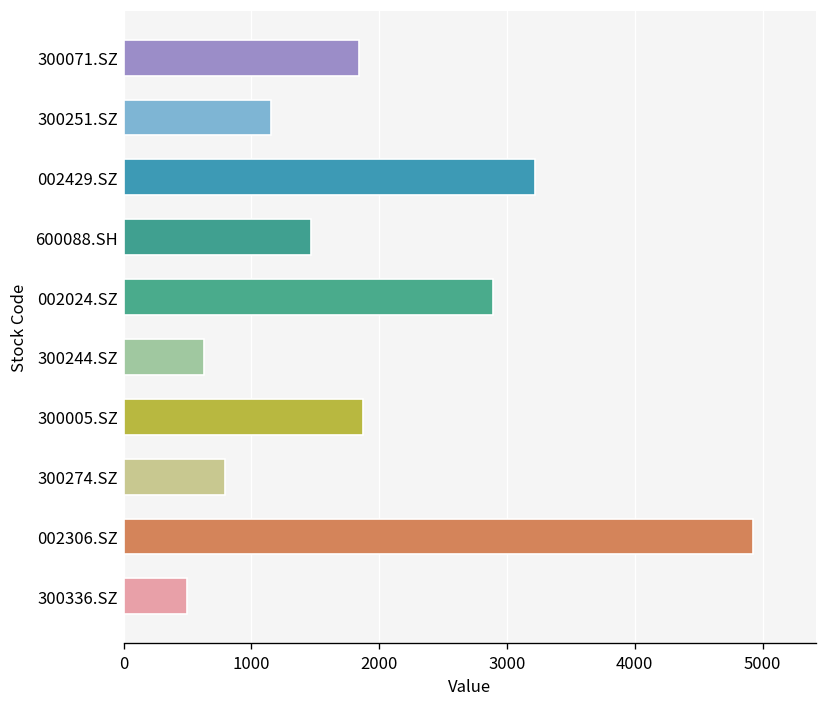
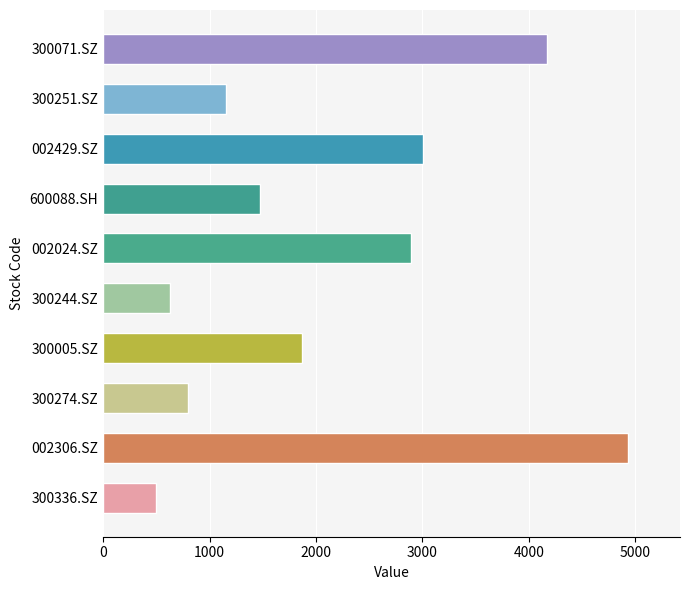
  {
-   "300071.SZ": 1840,
+   "300071.SZ": 4170,
    "300251.SZ": 1150,
-   "002429.SZ": 3220,
+   "002429.SZ": 3000,
    "600088.SH": 1470,
    "002024.SZ": 2890,
    "300244.SZ": 630,
    "300005.SZ": 1870,
    "300274.SZ": 800,
    "002306.SZ": 4930,
    "300336.SZ": 490
  }
